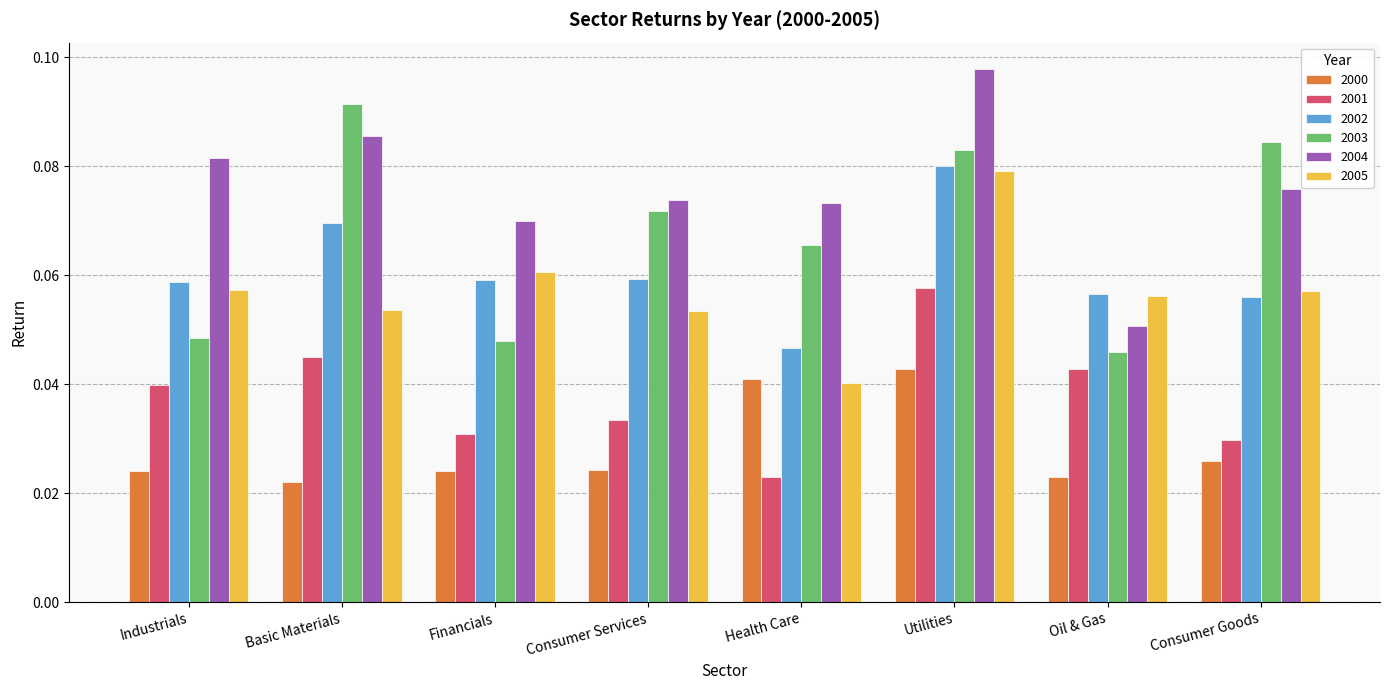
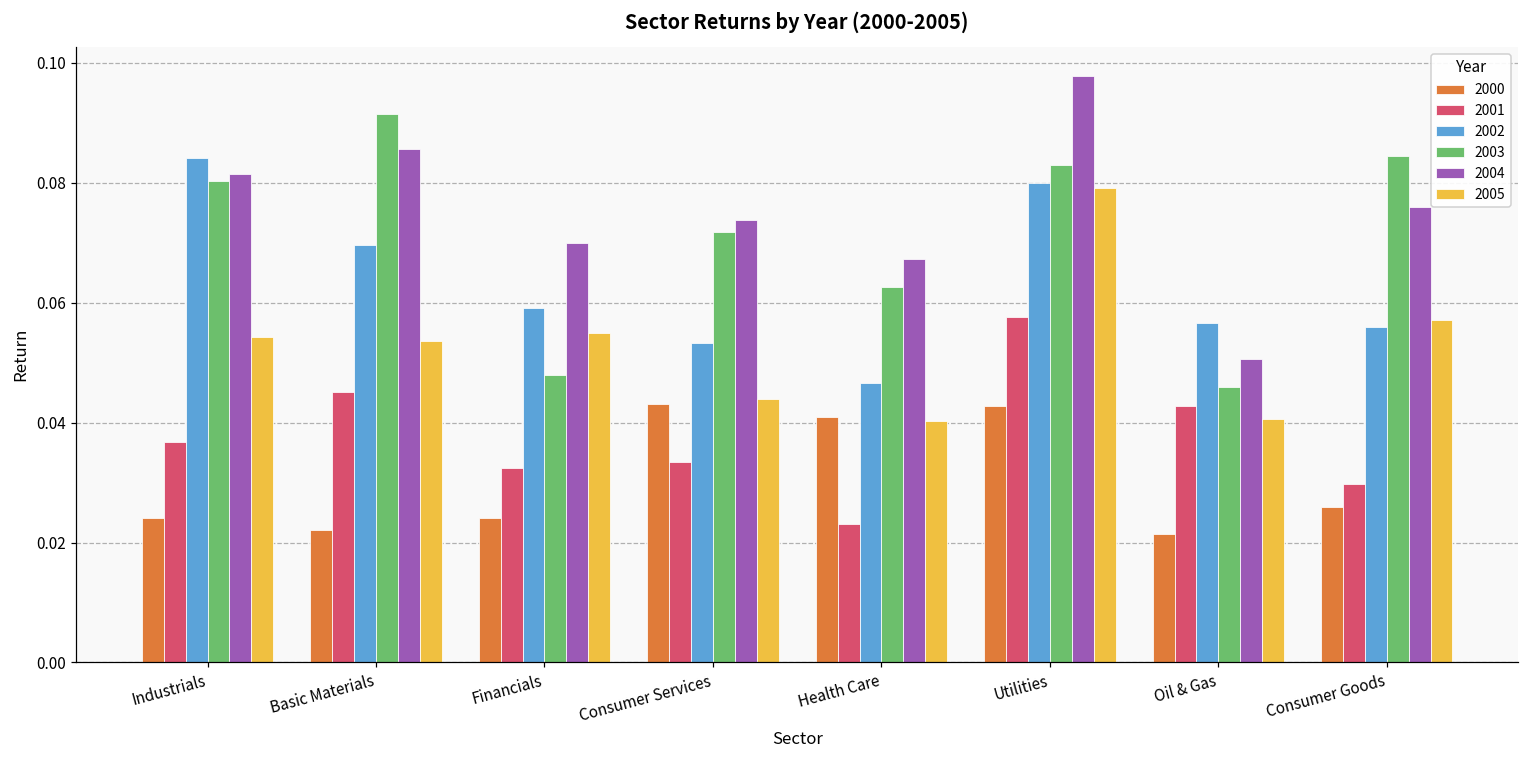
  {
    "2000": {
      "Industrials": 0.024,
      "Basic Materials": 0.022,
      "Financials": 0.024,
-     "Consumer Services": 0.024,
+     "Consumer Services": 0.043,
      "Health Care": 0.041,
      "Utilities": 0.043,
-     "Oil & Gas": 0.023,
+     "Oil & Gas": 0.021,
      "Consumer Goods": 0.026
    },
    "2001": {
-     "Industrials": 0.040,
+     "Industrials": 0.037,
      "Basic Materials": 0.045,
-     "Financials": 0.031,
+     "Financials": 0.032,
      "Consumer Services": 0.033,
      "Health Care": 0.023,
      "Utilities": 0.058,
      "Oil & Gas": 0.043,
      "Consumer Goods": 0.030
    },
    "2002": {
-     "Industrials": 0.059,
+     "Industrials": 0.084,
      "Basic Materials": 0.070,
      "Financials": 0.059,
-     "Consumer Services": 0.059,
+     "Consumer Services": 0.053,
      "Health Care": 0.047,
      "Utilities": 0.080,
      "Oil & Gas": 0.057,
      "Consumer Goods": 0.056
    },
    "2003": {
-     "Industrials": 0.048,
+     "Industrials": 0.080,
      "Basic Materials": 0.091,
      "Financials": 0.048,
      "Consumer Services": 0.072,
-     "Health Care": 0.066,
+     "Health Care": 0.063,
      "Utilities": 0.083,
      "Oil & Gas": 0.046,
      "Consumer Goods": 0.084
    },
    "2004": {
      "Industrials": 0.081,
      "Basic Materials": 0.086,
      "Financials": 0.070,
      "Consumer Services": 0.074,
-     "Health Care": 0.073,
+     "Health Care": 0.067,
      "Utilities": 0.098,
      "Oil & Gas": 0.051,
      "Consumer Goods": 0.076
    },
    "2005": {
-     "Industrials": 0.057,
+     "Industrials": 0.054,
      "Basic Materials": 0.054,
-     "Financials": 0.061,
-     "Consumer Services": 0.053,
+     "Financials": 0.055,
+     "Consumer Services": 0.044,
      "Health Care": 0.040,
      "Utilities": 0.079,
-     "Oil & Gas": 0.056,
+     "Oil & Gas": 0.041,
      "Consumer Goods": 0.057
    }
  }
